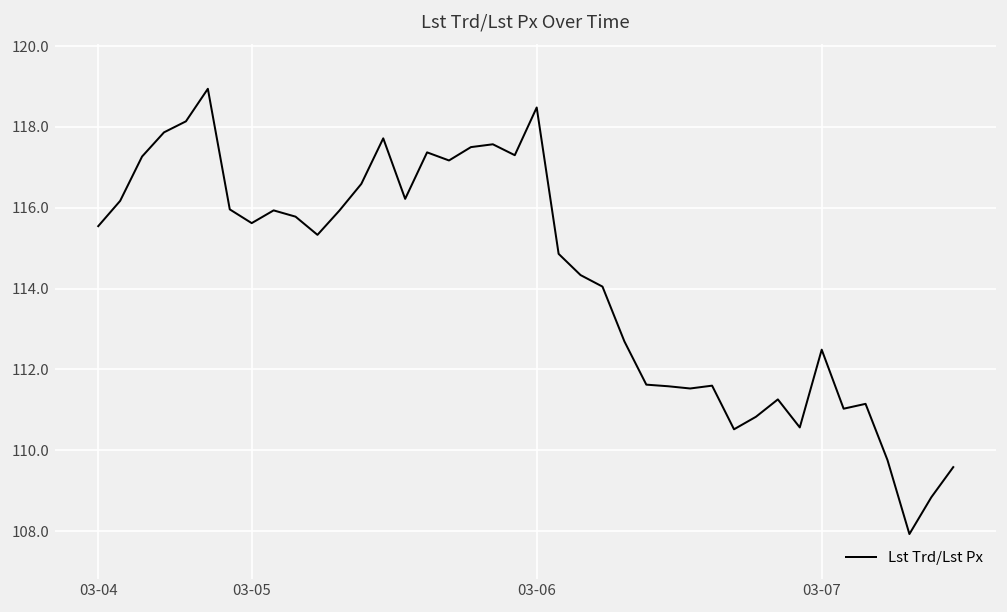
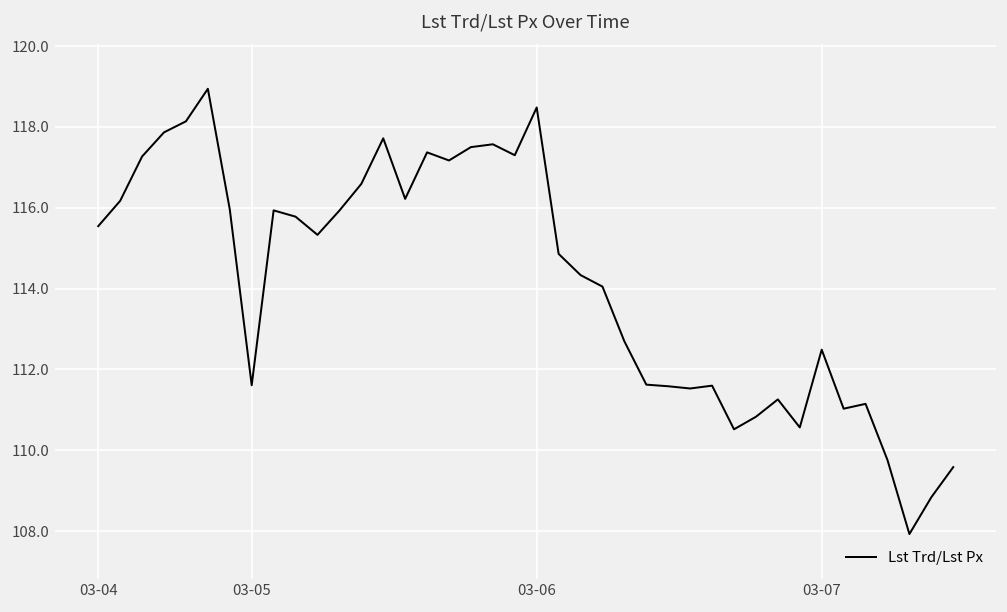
  {
    "03-04": 115.5,
-   "03-05": 115.6,
+   "03-05": 111.6,
    "03-06": 118.5,
    "03-07": 112.5
  }
